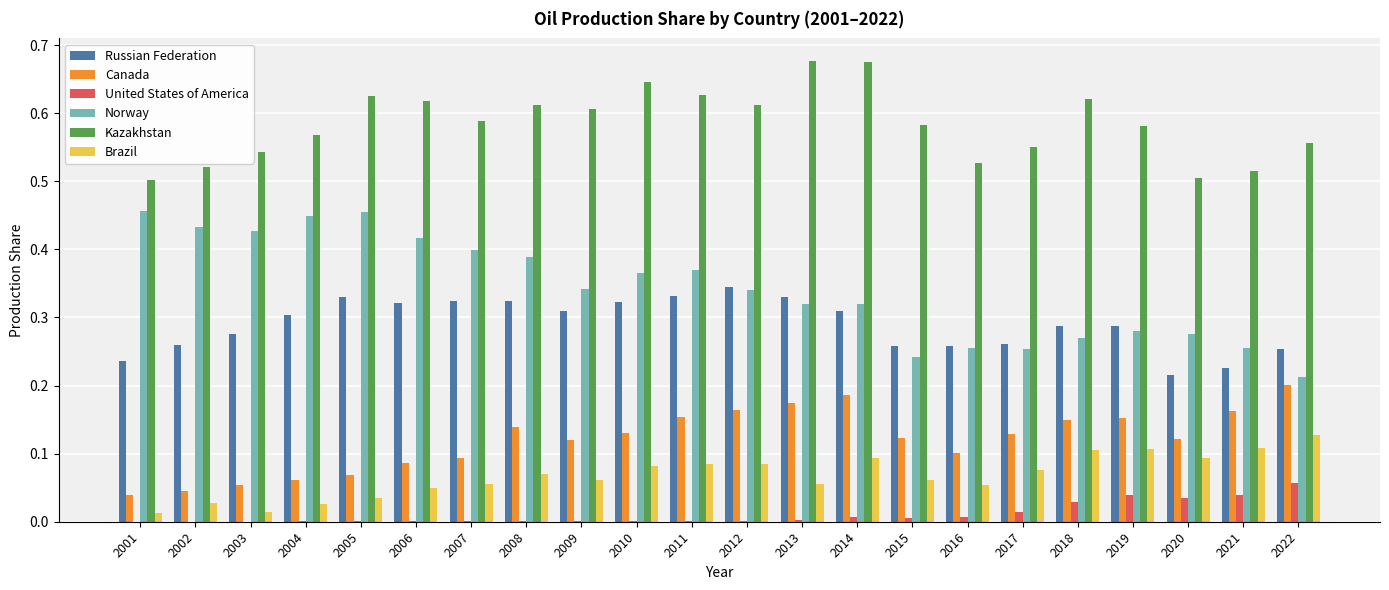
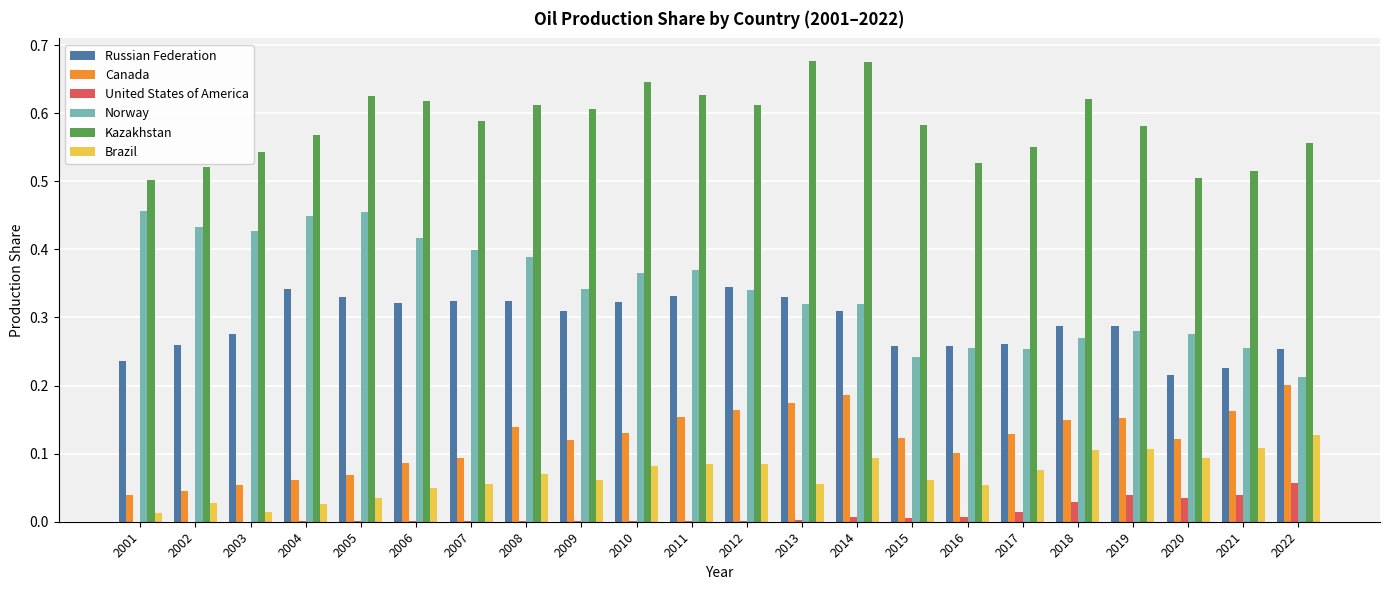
  {
    "Russian Federation": {
      "2001": 0.24,
      "2002": 0.26,
      "2003": 0.28,
-     "2004": 0.30,
+     "2004": 0.34,
      "2005": 0.33,
      "2006": 0.32,
      "2007": 0.32,
      "2008": 0.32,
      "2009": 0.31,
      "2010": 0.32,
      "2011": 0.33,
      "2012": 0.34,
      "2013": 0.33,
      "2014": 0.31,
      "2015": 0.26,
      "2016": 0.26,
      "2017": 0.26,
      "2018": 0.29,
      "2019": 0.29,
      "2020": 0.22,
      "2021": 0.23,
      "2022": 0.25
    },
    "Canada": {
      "2001": 0.04,
      "2002": 0.05,
      "2003": 0.05,
      "2004": 0.06,
      "2005": 0.07,
      "2006": 0.09,
      "2007": 0.09,
      "2008": 0.14,
      "2009": 0.12,
      "2010": 0.13,
      "2011": 0.15,
      "2012": 0.16,
      "2013": 0.17,
      "2014": 0.19,
      "2015": 0.12,
      "2016": 0.10,
      "2017": 0.13,
      "2018": 0.15,
      "2019": 0.15,
      "2020": 0.12,
      "2021": 0.16,
      "2022": 0.20
    },
    "United States of America": {
      "2014": 0.01,
      "2015": 0.01,
      "2016": 0.01,
      "2017": 0.01,
      "2018": 0.03,
      "2019": 0.04,
      "2020": 0.03,
      "2021": 0.04,
      "2022": 0.06
    },
    "Norway": {
      "2001": 0.46,
      "2002": 0.43,
      "2003": 0.43,
      "2004": 0.45,
      "2005": 0.45,
      "2006": 0.42,
      "2007": 0.40,
      "2008": 0.39,
      "2009": 0.34,
      "2010": 0.37,
      "2011": 0.37,
      "2012": 0.34,
      "2013": 0.32,
      "2014": 0.32,
      "2015": 0.24,
      "2016": 0.25,
      "2017": 0.25,
      "2018": 0.27,
      "2019": 0.28,
      "2020": 0.28,
      "2021": 0.26,
      "2022": 0.21
    },
    "Kazakhstan": {
      "2001": 0.50,
      "2002": 0.52,
      "2003": 0.54,
      "2004": 0.57,
      "2005": 0.62,
      "2006": 0.62,
      "2007": 0.59,
      "2008": 0.61,
      "2009": 0.61,
      "2010": 0.65,
      "2011": 0.63,
      "2012": 0.61,
      "2013": 0.68,
      "2014": 0.67,
      "2015": 0.58,
      "2016": 0.53,
      "2017": 0.55,
      "2018": 0.62,
      "2019": 0.58,
      "2020": 0.50,
      "2021": 0.52,
      "2022": 0.56
    },
    "Brazil": {
      "2001": 0.01,
      "2002": 0.03,
      "2003": 0.01,
      "2004": 0.03,
      "2005": 0.04,
      "2006": 0.05,
      "2007": 0.06,
      "2008": 0.07,
      "2009": 0.06,
      "2010": 0.08,
      "2011": 0.09,
      "2012": 0.08,
      "2013": 0.06,
      "2014": 0.09,
      "2015": 0.06,
      "2016": 0.05,
      "2017": 0.08,
      "2018": 0.10,
      "2019": 0.11,
      "2020": 0.09,
      "2021": 0.11,
      "2022": 0.13
    }
  }
